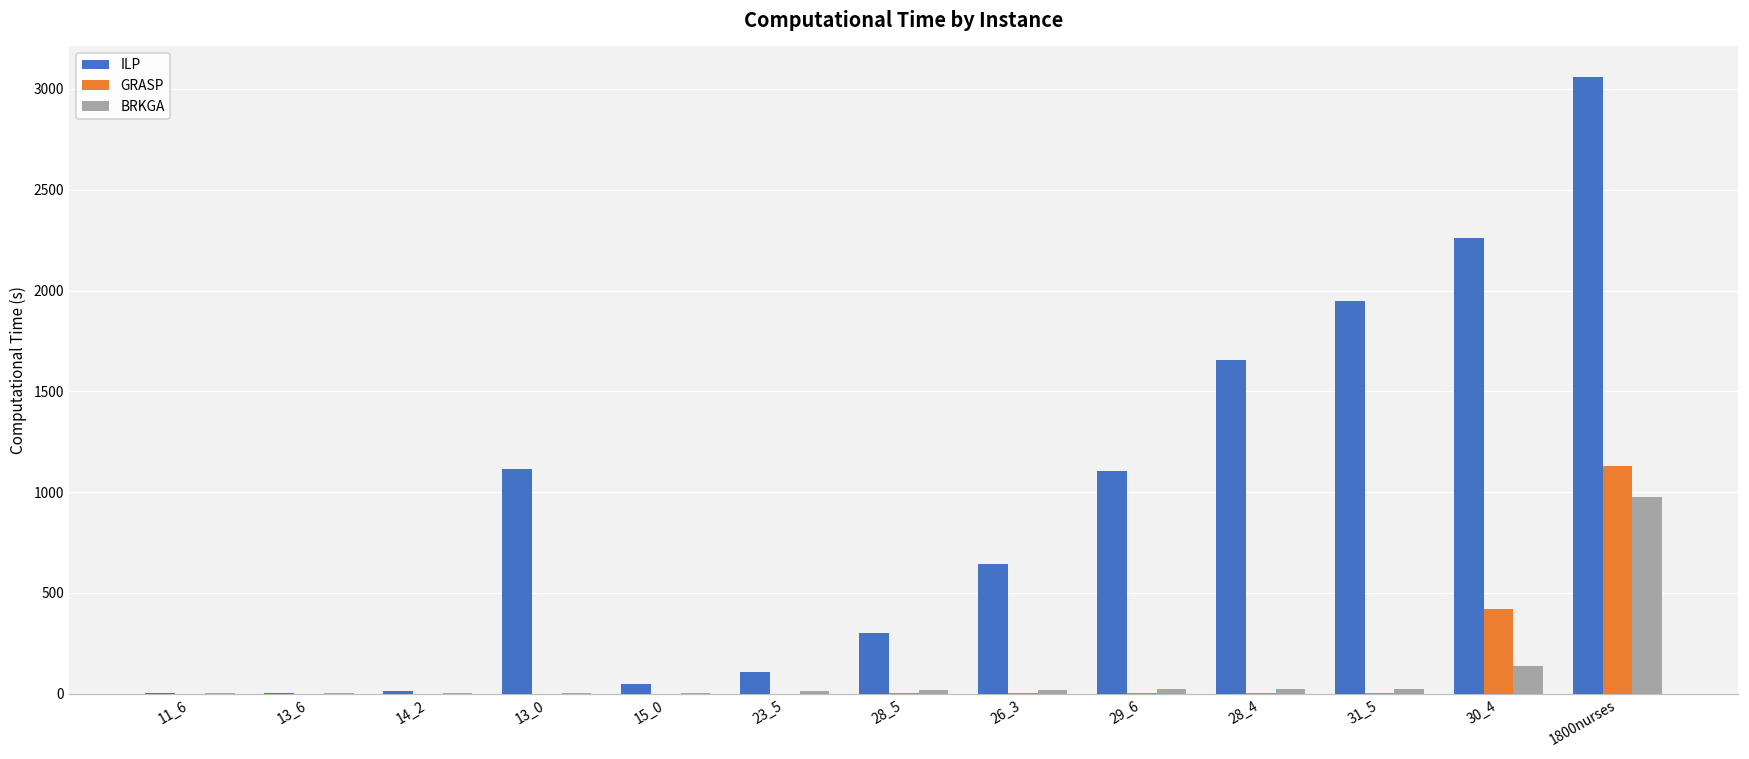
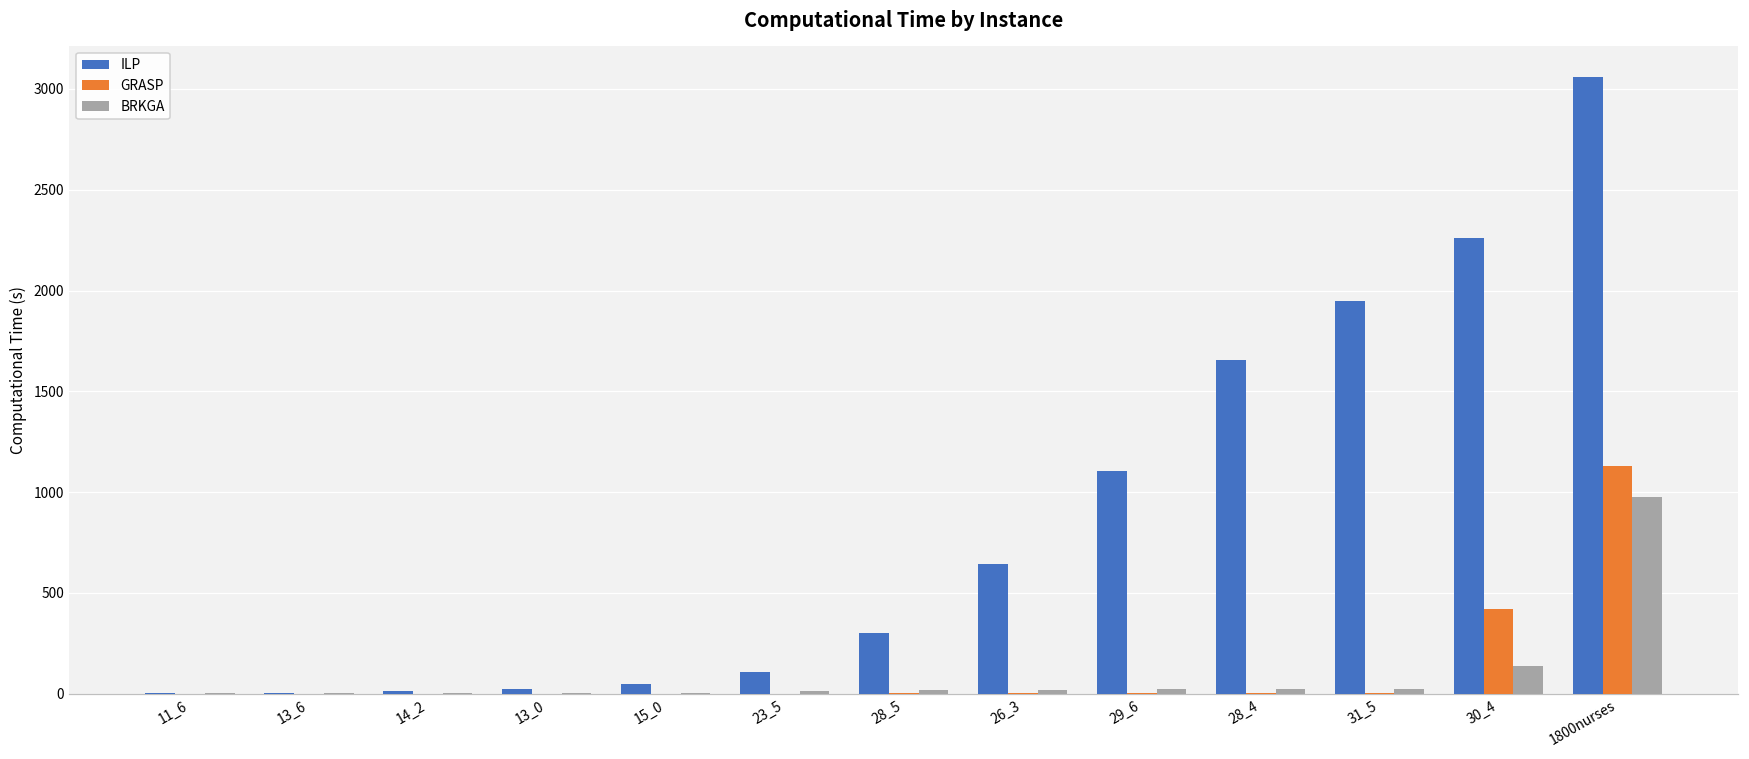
  {
    "ILP": {
      "14_2": 10,
-     "13_0": 1110,
+     "13_0": 20,
      "15_0": 50,
      "23_5": 110,
      "28_5": 300,
      "26_3": 640,
      "29_6": 1100,
      "28_4": 1650,
      "31_5": 1950,
      "30_4": 2260,
      "1800nurses": 3060
    },
    "GRASP": {
      "30_4": 420,
      "1800nurses": 1130
    },
    "BRKGA": {
      "28_5": 20,
      "26_3": 20,
      "29_6": 20,
      "28_4": 20,
      "31_5": 20,
      "30_4": 130,
      "1800nurses": 970
    }
  }
